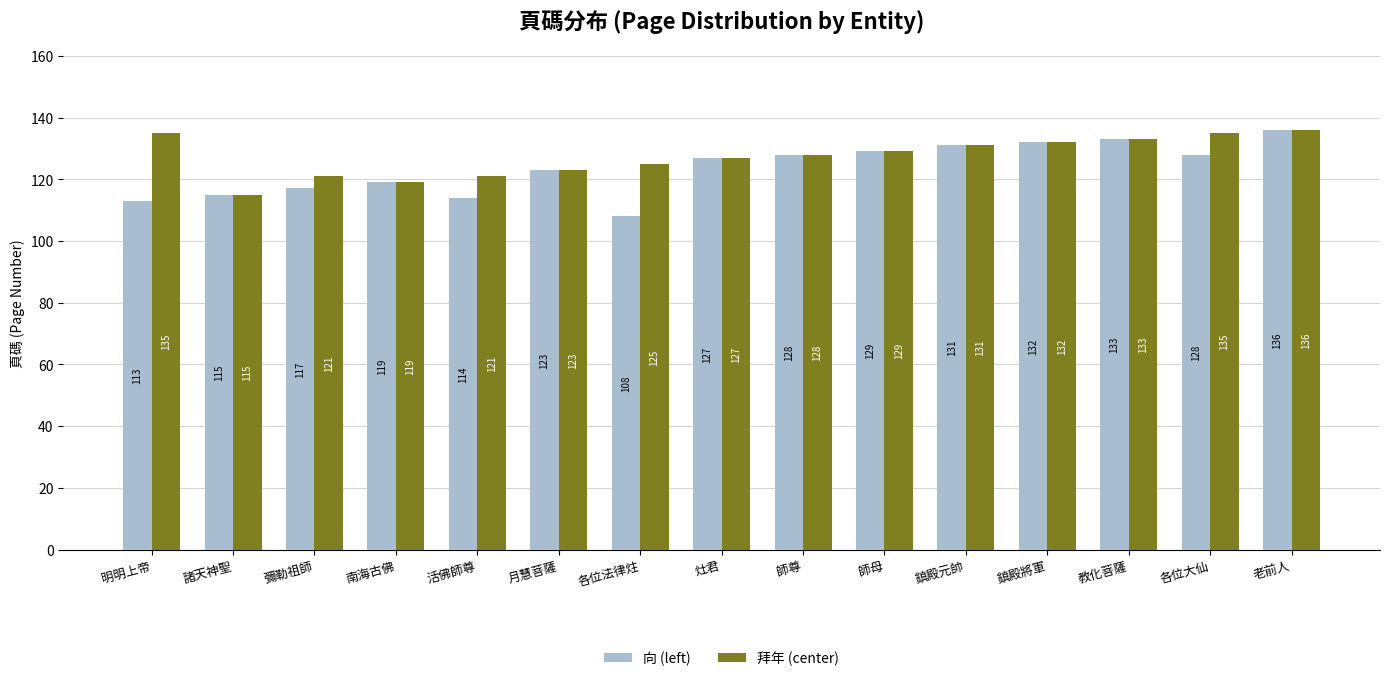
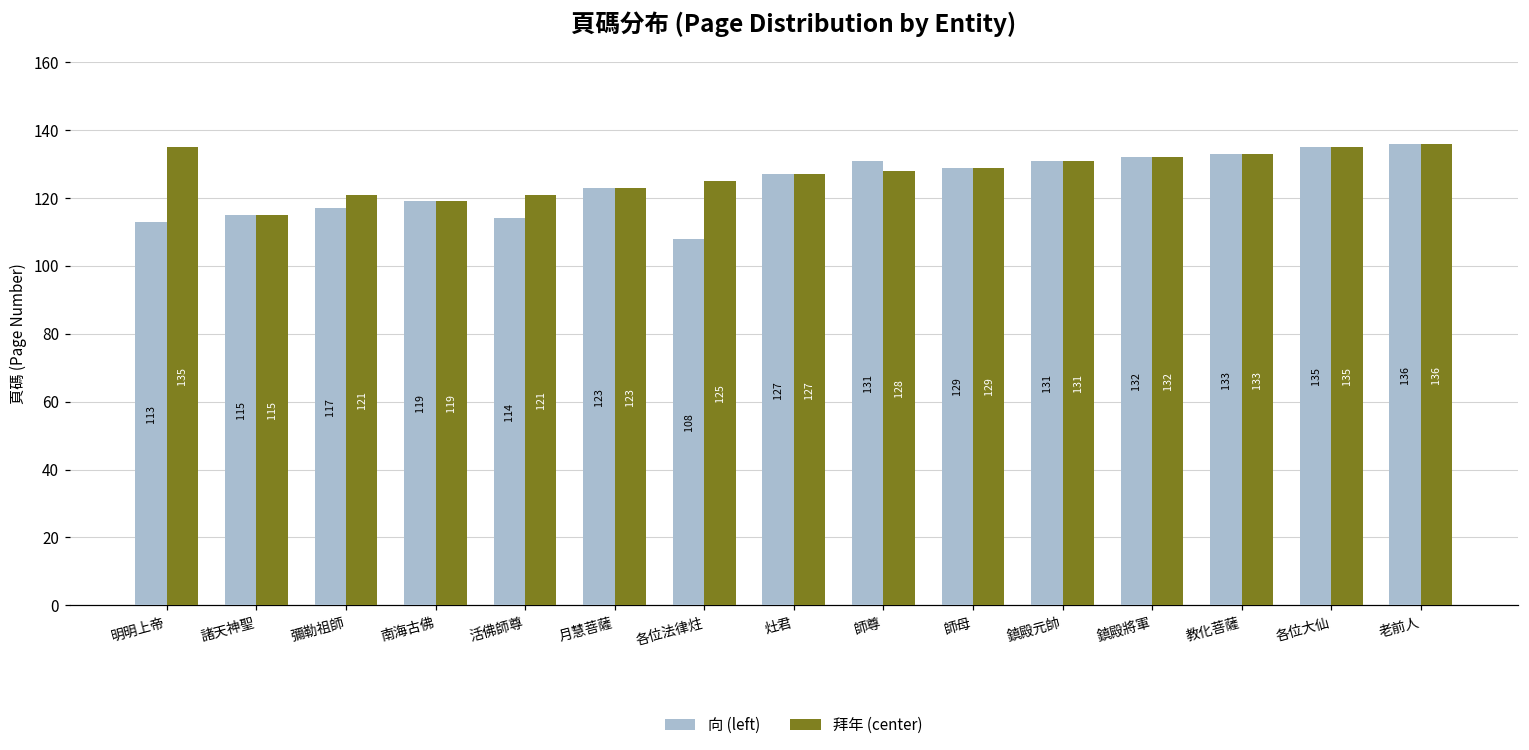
  {
    "向 (left)": {
      "明明上帝": 113,
      "諸天神聖": 115,
      "彌勒祖師": 117,
      "南海古佛": 119,
      "活佛師尊": 114,
      "月慧菩薩": 123,
      "各位法律炷": 108,
      "灶君": 127,
-     "師尊": 128,
+     "師尊": 131,
      "師母": 129,
      "鎮殿元帥": 131,
      "鎮殿將軍": 132,
      "教化菩薩": 133,
-     "各位大仙": 128,
+     "各位大仙": 135,
      "老前人": 136
    },
    "拜年 (center)": {
      "明明上帝": 135,
      "諸天神聖": 115,
      "彌勒祖師": 121,
      "南海古佛": 119,
      "活佛師尊": 121,
      "月慧菩薩": 123,
      "各位法律炷": 125,
      "灶君": 127,
      "師尊": 128,
      "師母": 129,
      "鎮殿元帥": 131,
      "鎮殿將軍": 132,
      "教化菩薩": 133,
      "各位大仙": 135,
      "老前人": 136
    }
  }
